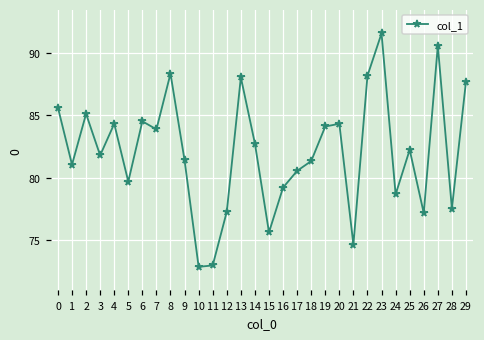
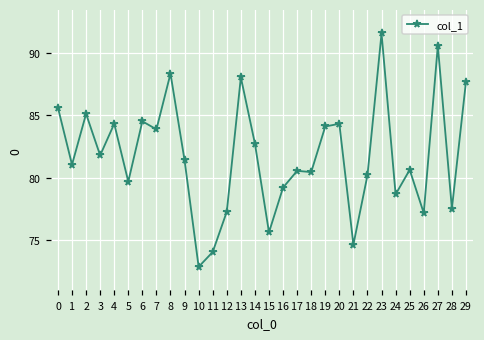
  {
    "0": 85.6,
    "1": 81.0,
    "2": 85.1,
    "3": 81.8,
    "4": 84.3,
    "5": 79.7,
    "6": 84.5,
    "7": 83.9,
    "8": 88.4,
    "9": 81.4,
    "10": 72.8,
-   "11": 72.9,
+   "11": 74.0,
    "12": 77.2,
    "13": 88.1,
    "14": 82.7,
    "15": 75.6,
    "16": 79.2,
    "17": 80.5,
-   "18": 81.3,
+   "18": 80.4,
    "19": 84.1,
    "20": 84.3,
    "21": 74.6,
-   "22": 88.2,
+   "22": 80.2,
    "23": 91.6,
    "24": 78.6,
-   "25": 82.2,
+   "25": 80.6,
    "26": 77.1,
    "27": 90.6,
    "28": 77.5,
    "29": 87.7
  }
